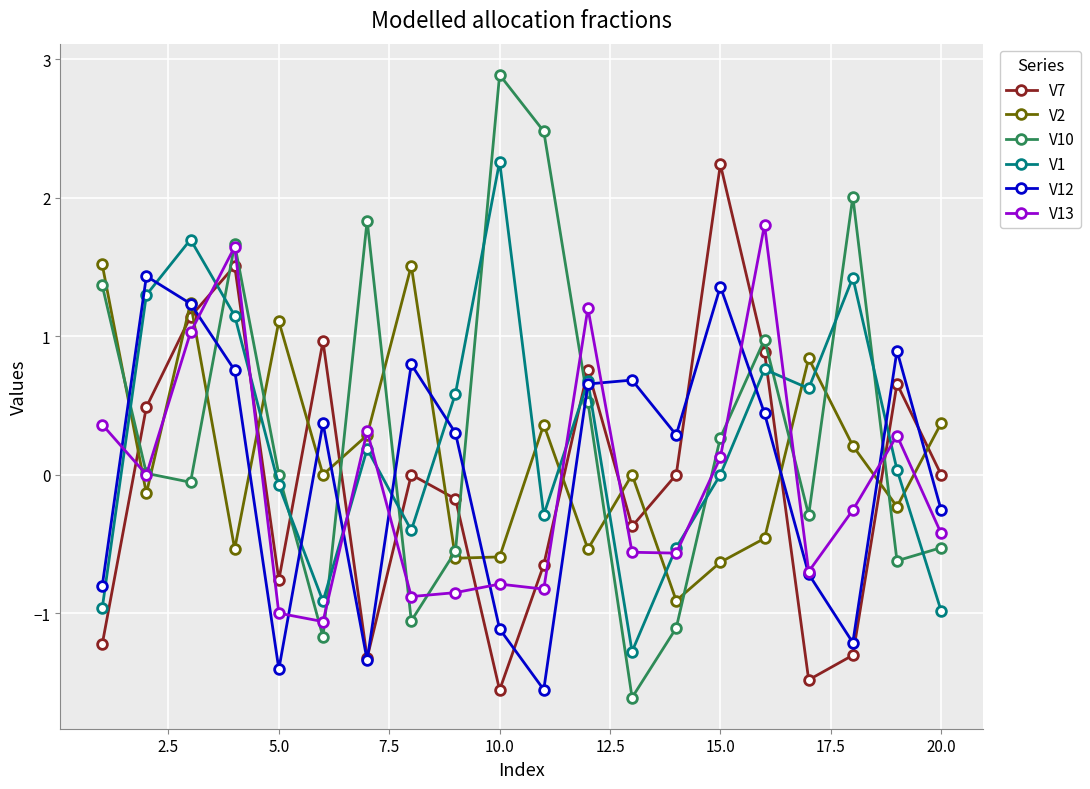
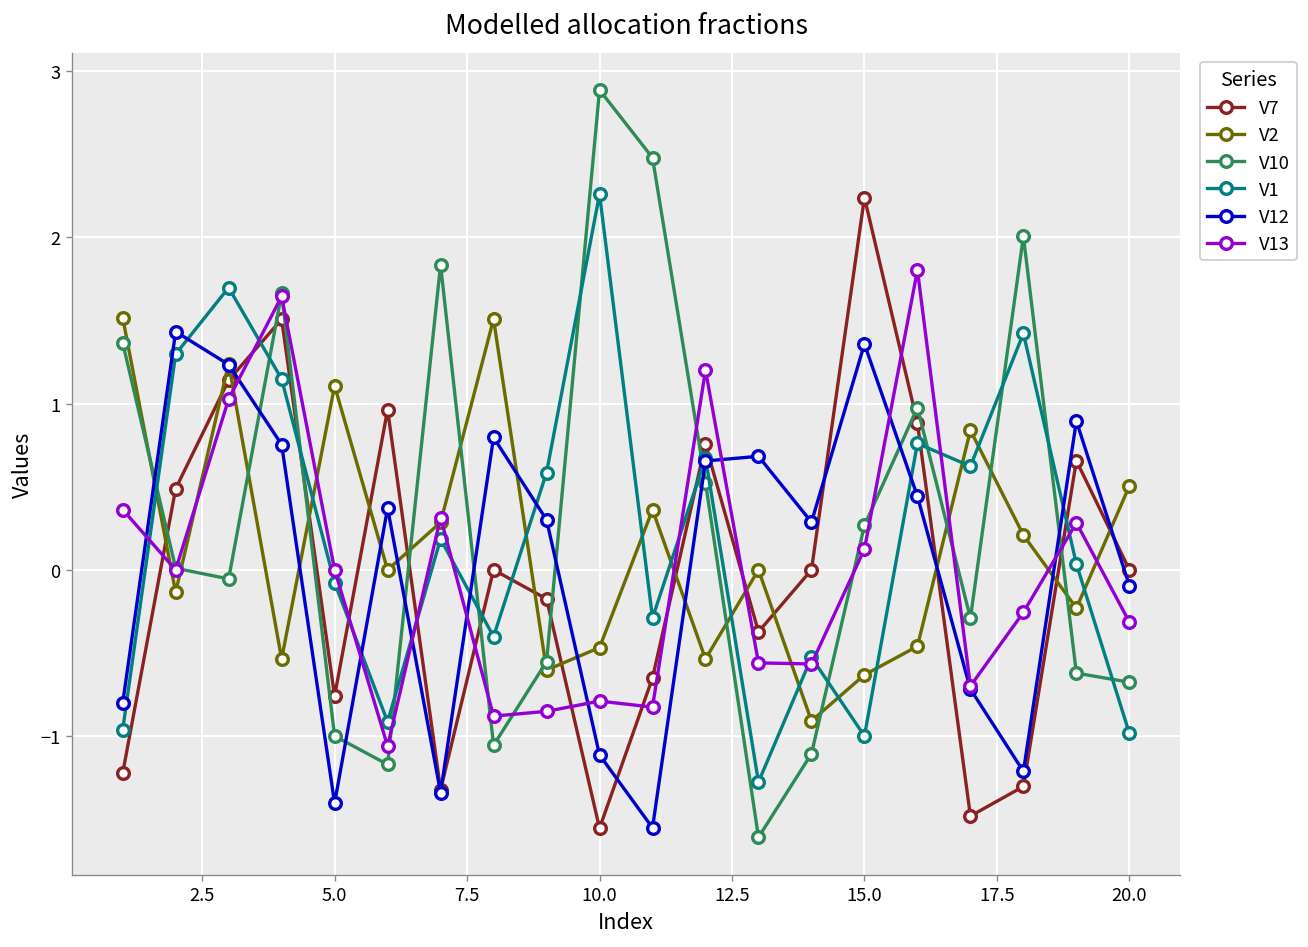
  {
    "V7": {
      "5.0": -0.76,
      "10.0": -1.55,
      "15.0": 2.24,
      "20.0": 0.00
    },
    "V2": {
      "5.0": 1.11,
-     "10.0": -0.59,
+     "10.0": -0.47,
      "15.0": -0.63,
-     "20.0": 0.37
+     "20.0": 0.50
    },
    "V10": {
-     "5.0": 0,
+     "5.0": -1,
      "10.0": 2.89,
      "15.0": 0.27,
-     "20.0": -0.53
+     "20.0": -0.68
    },
    "V1": {
      "5.0": -0.08,
      "10.0": 2.26,
-     "15.0": 0,
+     "15.0": -1,
      "20.0": -1
    },
    "V12": {
      "5.0": -1.40,
      "10.0": -1.11,
      "15.0": 1.36,
-     "20.0": -0.26
+     "20.0": -0.10
    },
    "V13": {
-     "5.0": -1,
+     "5.0": 0,
      "10.0": -0.79,
      "15.0": 0.12,
-     "20.0": -0.42
+     "20.0": -0.31
    }
  }
